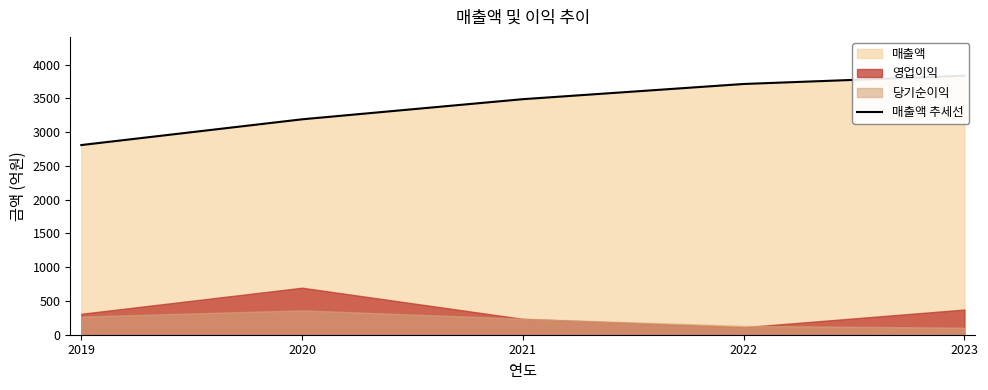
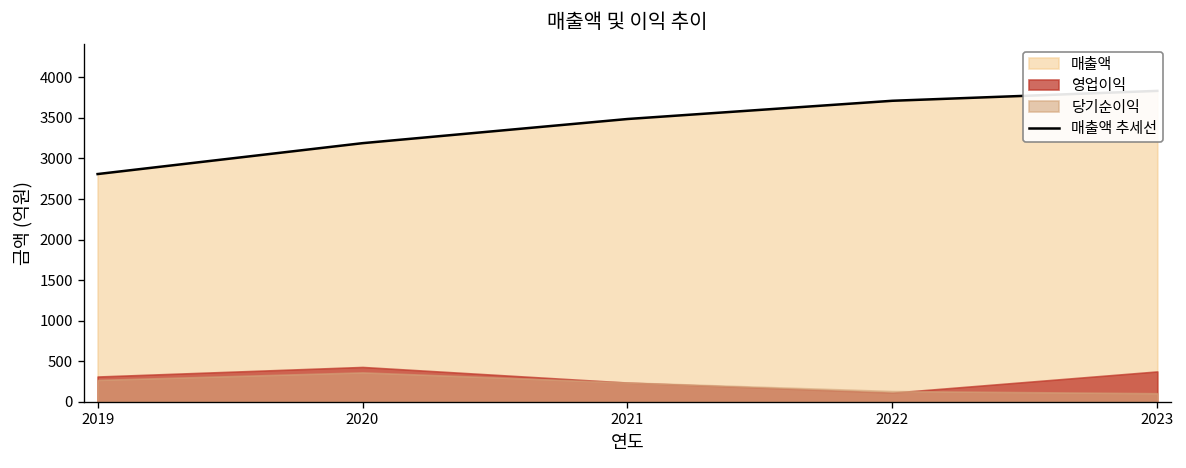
  {
    "영업이익": {
      "2019": 300,
-     "2020": 700,
+     "2020": 400,
      "2023": 400
    }
  }
